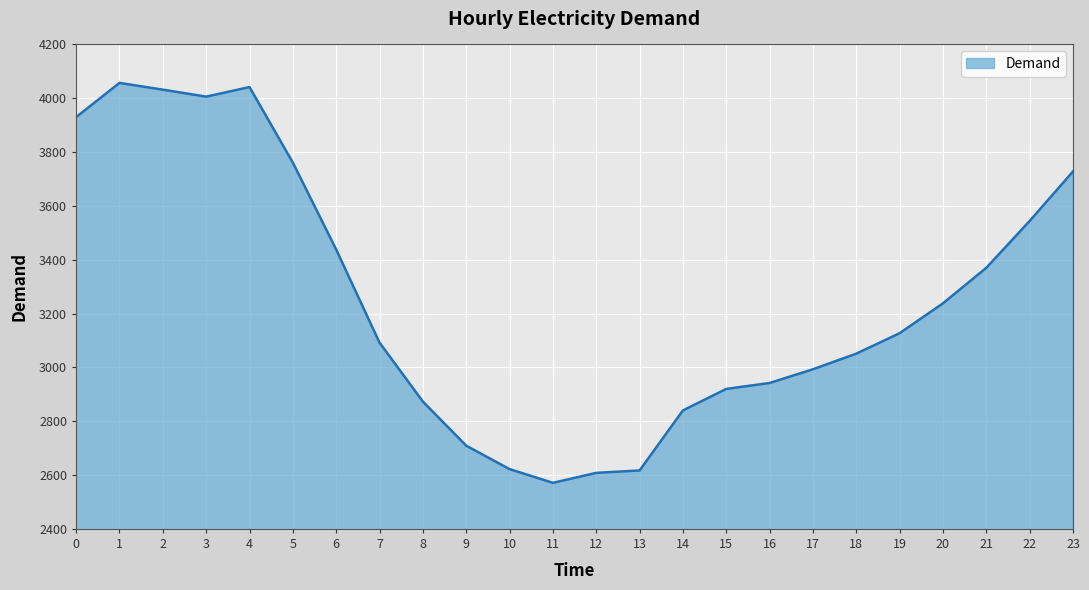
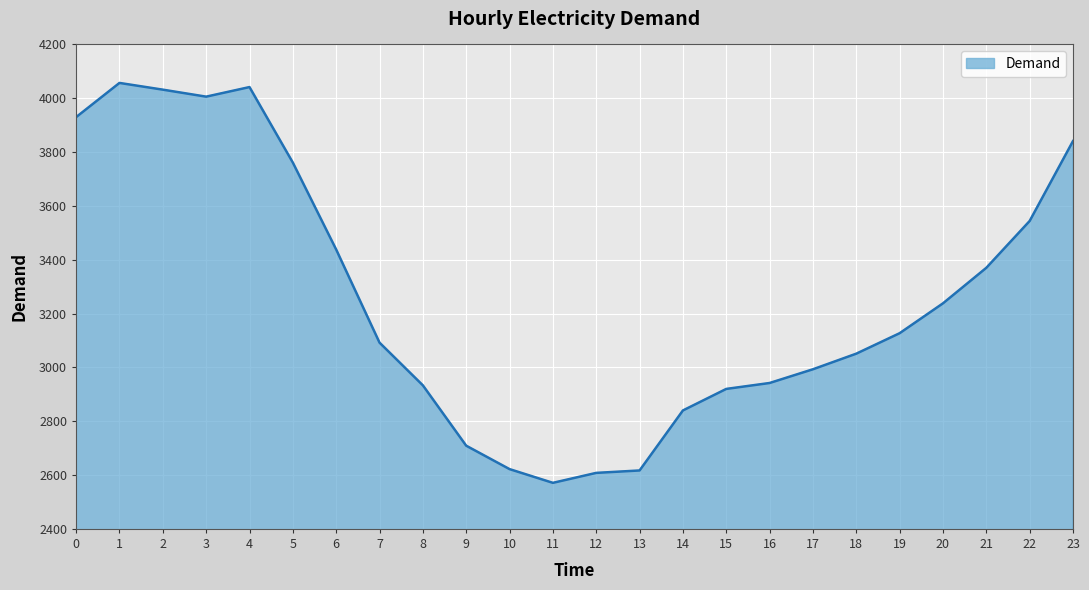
  {
    "0": 3930,
    "1": 4060,
    "2": 4030,
    "3": 4010,
    "4": 4040,
    "5": 3760,
    "6": 3440,
    "7": 3090,
-   "8": 2870,
+   "8": 2930,
    "9": 2710,
    "10": 2620,
    "11": 2570,
    "12": 2610,
    "13": 2620,
    "14": 2840,
    "15": 2920,
    "16": 2940,
    "17": 2990,
    "18": 3050,
    "19": 3130,
    "20": 3240,
    "21": 3370,
    "22": 3540,
-   "23": 3730
+   "23": 3840
  }
